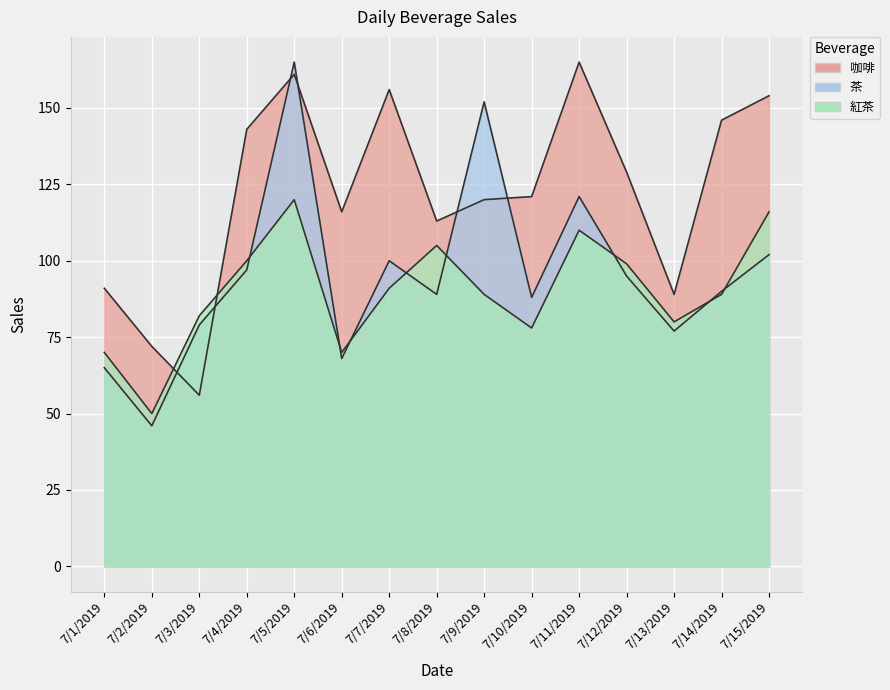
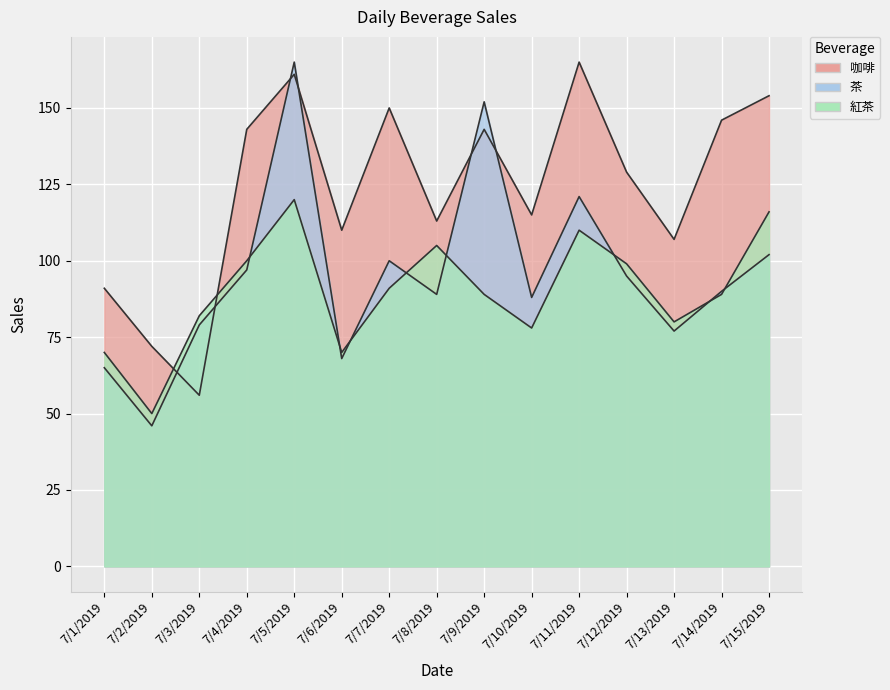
  {
    "咖啡": {
      "7/1/2019": 91,
      "7/2/2019": 72,
      "7/3/2019": 56,
      "7/4/2019": 143,
      "7/5/2019": 161,
-     "7/6/2019": 116,
-     "7/7/2019": 156,
+     "7/6/2019": 110,
+     "7/7/2019": 150,
      "7/8/2019": 113,
-     "7/9/2019": 120,
-     "7/10/2019": 121,
+     "7/9/2019": 143,
+     "7/10/2019": 115,
      "7/11/2019": 165,
      "7/12/2019": 129,
-     "7/13/2019": 89,
+     "7/13/2019": 107,
      "7/14/2019": 146,
      "7/15/2019": 154
    }
  }
